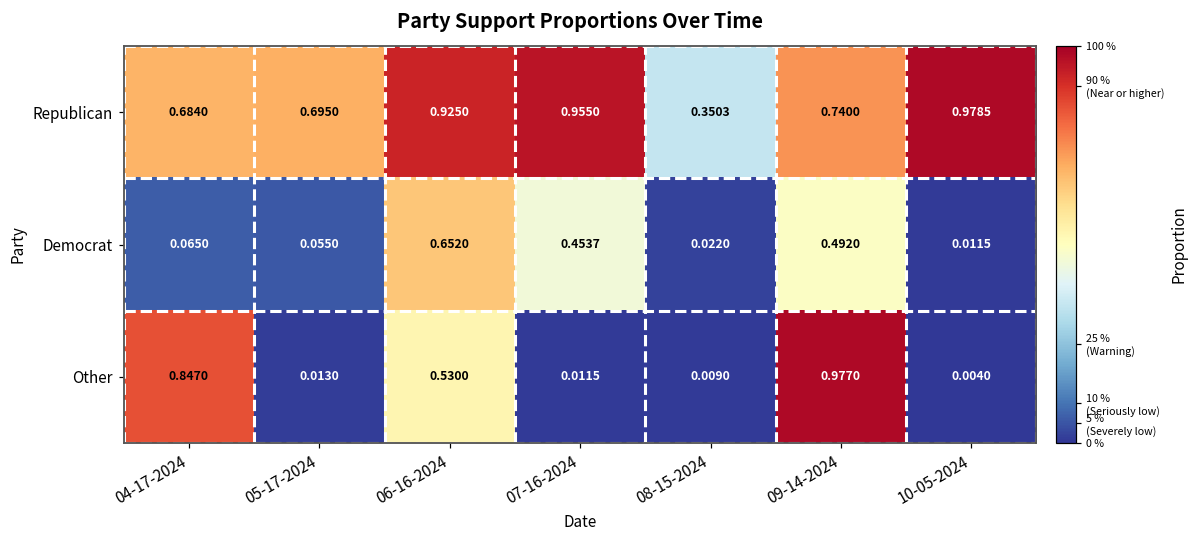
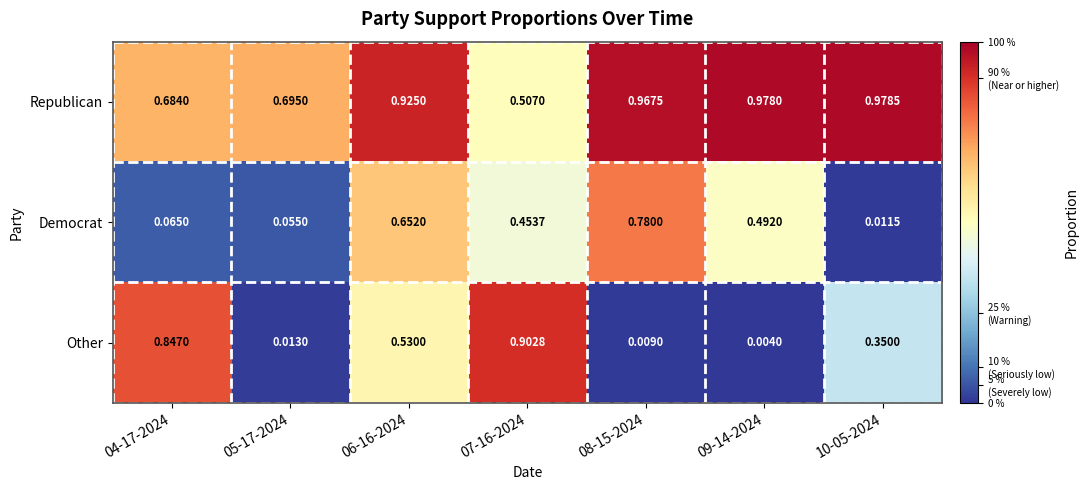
  {
    "Republican": {
      "04-17-2024": 0.6840,
      "05-17-2024": 0.6950,
      "06-16-2024": 0.9250,
-     "07-16-2024": 0.9550,
-     "08-15-2024": 0.3503,
-     "09-14-2024": 0.7400,
+     "07-16-2024": 0.5070,
+     "08-15-2024": 0.9675,
+     "09-14-2024": 0.9780,
      "10-05-2024": 0.9785
    },
    "Democrat": {
      "04-17-2024": 0.0650,
      "05-17-2024": 0.0550,
      "06-16-2024": 0.6520,
      "07-16-2024": 0.4537,
-     "08-15-2024": 0.0220,
+     "08-15-2024": 0.7800,
      "09-14-2024": 0.4920,
      "10-05-2024": 0.0115
    },
    "Other": {
      "04-17-2024": 0.8470,
      "05-17-2024": 0.0130,
      "06-16-2024": 0.5300,
-     "07-16-2024": 0.0115,
+     "07-16-2024": 0.9028,
      "08-15-2024": 0.0090,
-     "09-14-2024": 0.9770,
-     "10-05-2024": 0.0040
+     "09-14-2024": 0.0040,
+     "10-05-2024": 0.3500
    }
  }
